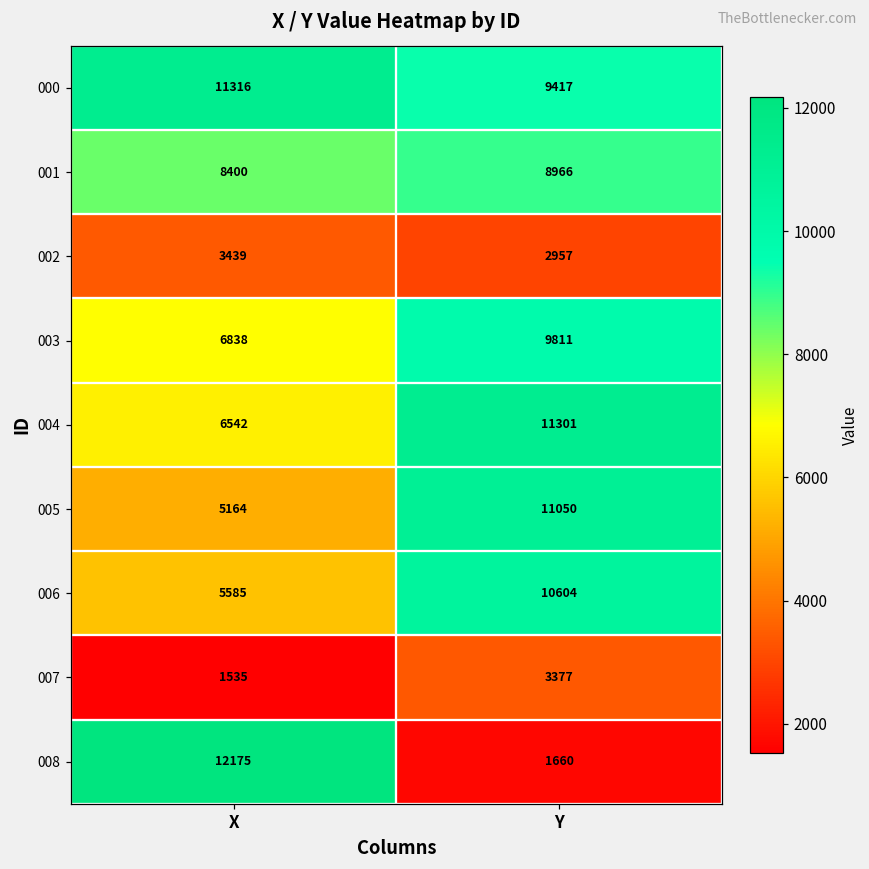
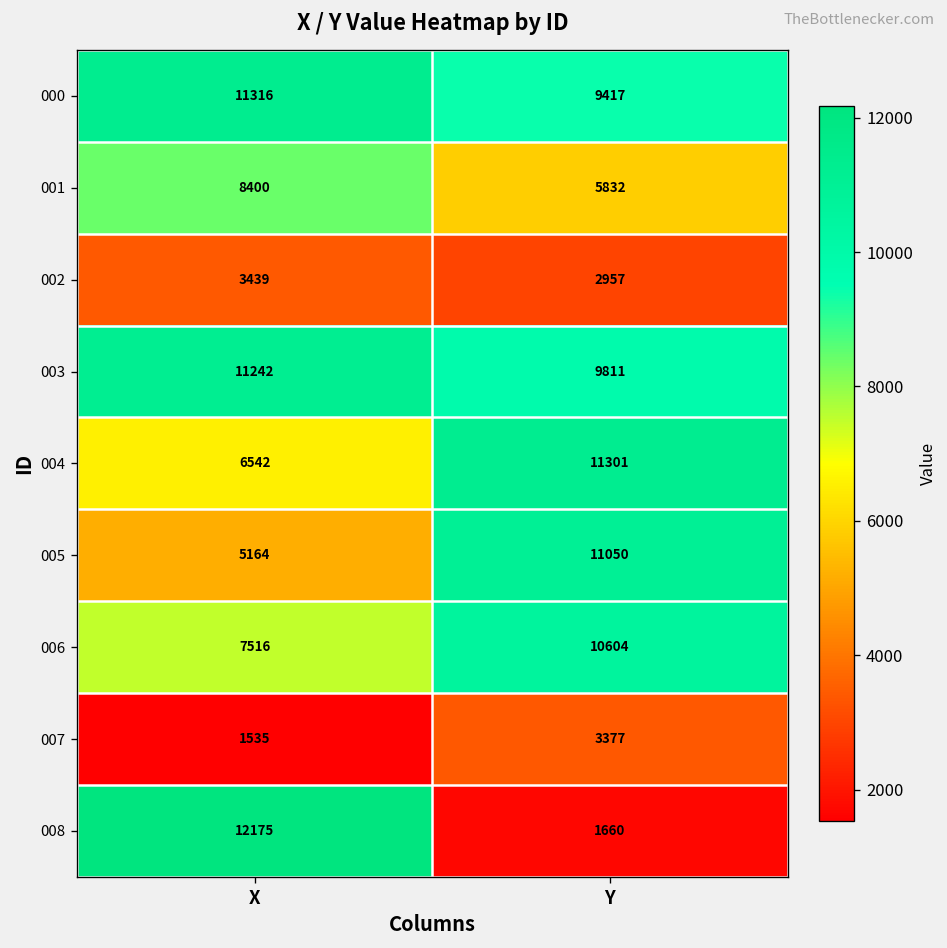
  {
    "000": {
      "X": 11316,
      "Y": 9417
    },
    "001": {
      "X": 8400,
-     "Y": 8966
+     "Y": 5832
    },
    "002": {
      "X": 3439,
      "Y": 2957
    },
    "003": {
-     "X": 6838,
+     "X": 11242,
      "Y": 9811
    },
    "004": {
      "X": 6542,
      "Y": 11301
    },
    "005": {
      "X": 5164,
      "Y": 11050
    },
    "006": {
-     "X": 5585,
+     "X": 7516,
      "Y": 10604
    },
    "007": {
      "X": 1535,
      "Y": 3377
    },
    "008": {
      "X": 12175,
      "Y": 1660
    }
  }
